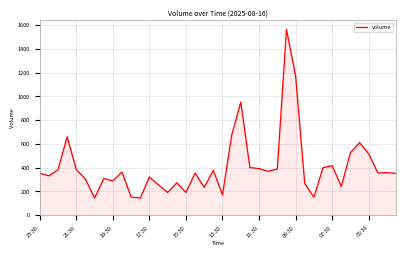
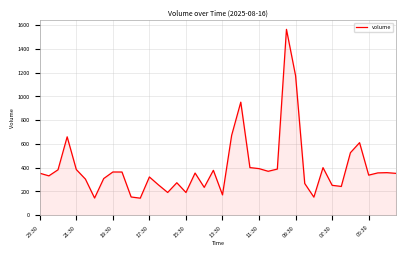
  {
    "23:30": 350,
    "21:30": 380,
-   "19:30": 290,
+   "19:30": 360,
    "17:30": 320,
    "15:30": 190,
    "13:30": 170,
    "11:30": 390,
    "09:30": 1170,
-   "07:30": 420,
-   "05:30": 520
+   "07:30": 250,
+   "05:30": 340
  }
